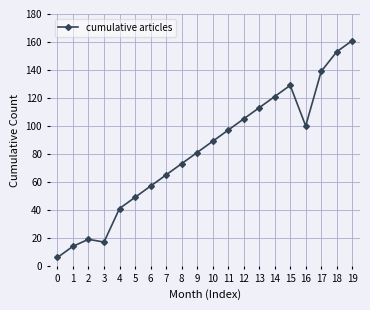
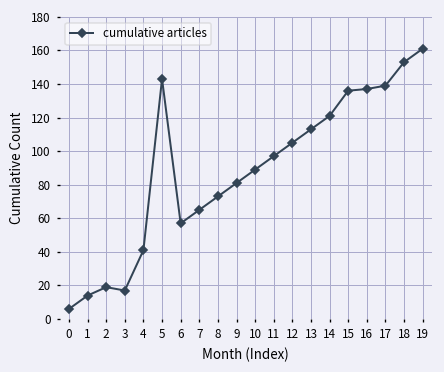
  {
    "0": 6,
    "1": 14,
    "2": 19,
    "3": 17,
    "4": 41,
-   "5": 49,
+   "5": 143,
    "6": 57,
    "7": 65,
    "8": 73,
    "9": 81,
    "10": 89,
    "11": 97,
    "12": 105,
    "13": 113,
    "14": 121,
-   "15": 129,
-   "16": 100,
+   "15": 136,
+   "16": 137,
    "17": 139,
    "18": 153,
    "19": 161
  }
